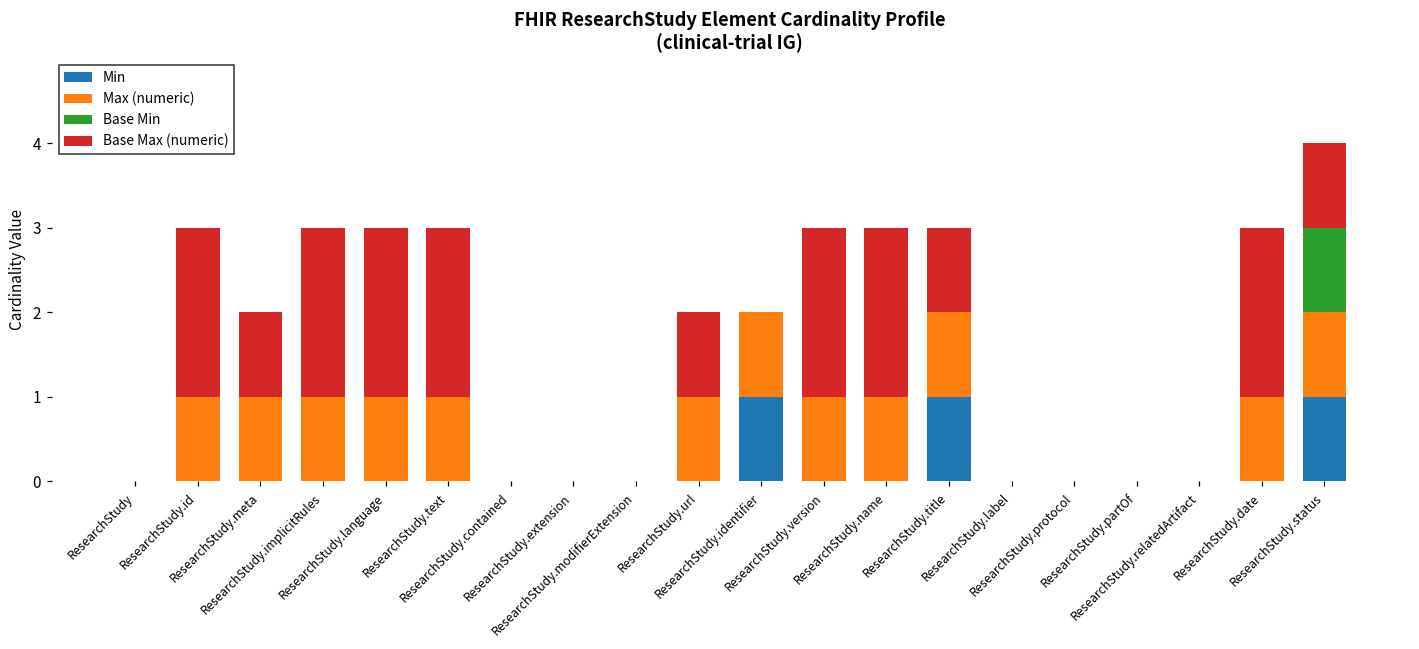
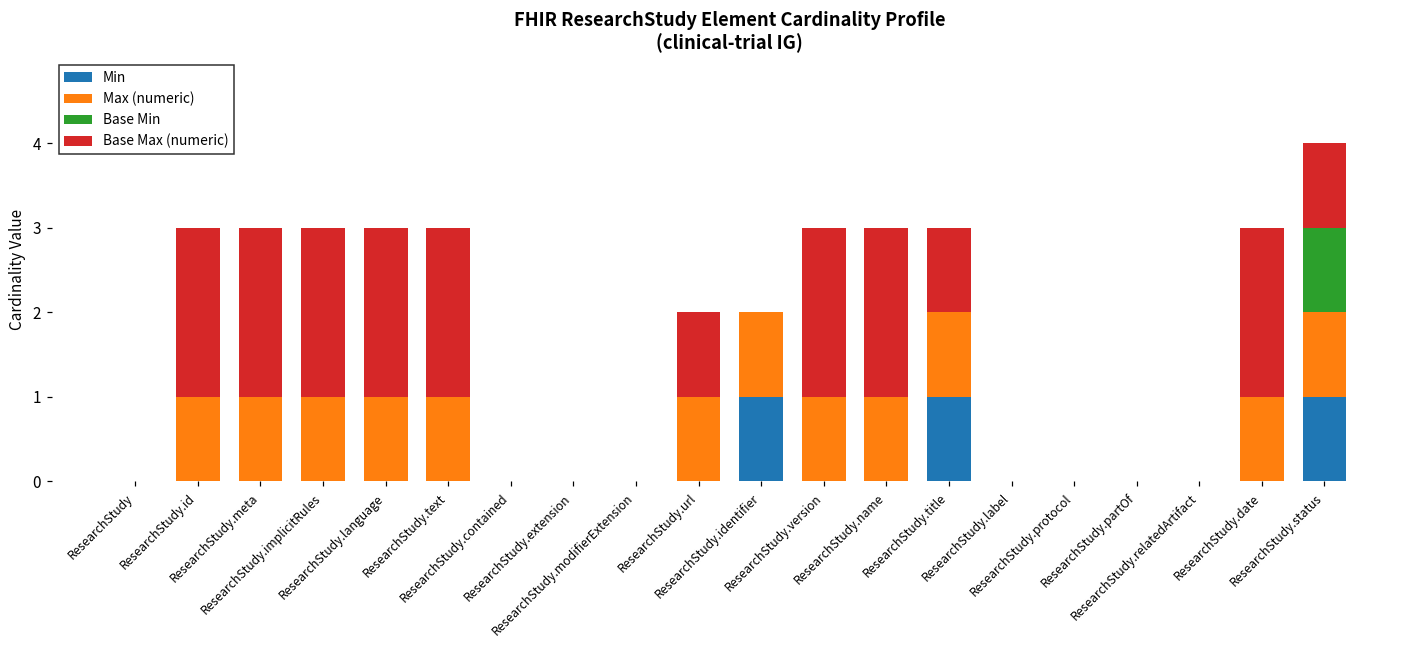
  {
    "Min": {
      "ResearchStudy": 0,
      "ResearchStudy.id": 0,
      "ResearchStudy.meta": 0,
      "ResearchStudy.implicitRules": 0,
      "ResearchStudy.language": 0,
      "ResearchStudy.text": 0,
      "ResearchStudy.contained": 0,
      "ResearchStudy.extension": 0,
      "ResearchStudy.modifierExtension": 0,
      "ResearchStudy.url": 0,
      "ResearchStudy.identifier": 1,
      "ResearchStudy.version": 0,
      "ResearchStudy.name": 0,
      "ResearchStudy.title": 1,
      "ResearchStudy.label": 0,
      "ResearchStudy.protocol": 0,
      "ResearchStudy.partOf": 0,
      "ResearchStudy.relatedArtifact": 0,
      "ResearchStudy.date": 0,
      "ResearchStudy.status": 1
    },
    "Base Min": {
      "ResearchStudy": 0,
      "ResearchStudy.id": 0,
      "ResearchStudy.meta": 0,
      "ResearchStudy.implicitRules": 0,
      "ResearchStudy.language": 0,
      "ResearchStudy.text": 0,
      "ResearchStudy.contained": 0,
      "ResearchStudy.extension": 0,
      "ResearchStudy.modifierExtension": 0,
      "ResearchStudy.url": 0,
      "ResearchStudy.identifier": 0,
      "ResearchStudy.version": 0,
      "ResearchStudy.name": 0,
      "ResearchStudy.title": 0,
      "ResearchStudy.label": 0,
      "ResearchStudy.protocol": 0,
      "ResearchStudy.partOf": 0,
      "ResearchStudy.relatedArtifact": 0,
      "ResearchStudy.date": 0,
      "ResearchStudy.status": 1
    },
    "Base Max (numeric)": {
      "ResearchStudy": 0,
      "ResearchStudy.id": 2,
-     "ResearchStudy.meta": 1,
+     "ResearchStudy.meta": 2,
      "ResearchStudy.implicitRules": 2,
      "ResearchStudy.language": 2,
      "ResearchStudy.text": 2,
      "ResearchStudy.contained": 0,
      "ResearchStudy.extension": 0,
      "ResearchStudy.modifierExtension": 0,
      "ResearchStudy.url": 1,
      "ResearchStudy.identifier": 0,
      "ResearchStudy.version": 2,
      "ResearchStudy.name": 2,
      "ResearchStudy.title": 1,
      "ResearchStudy.label": 0,
      "ResearchStudy.protocol": 0,
      "ResearchStudy.partOf": 0,
      "ResearchStudy.relatedArtifact": 0,
      "ResearchStudy.date": 2,
      "ResearchStudy.status": 1
    }
  }
